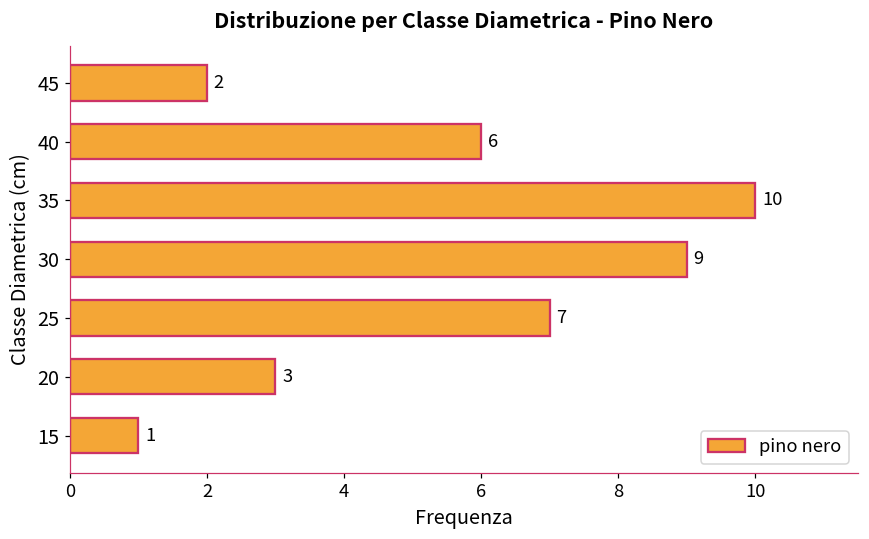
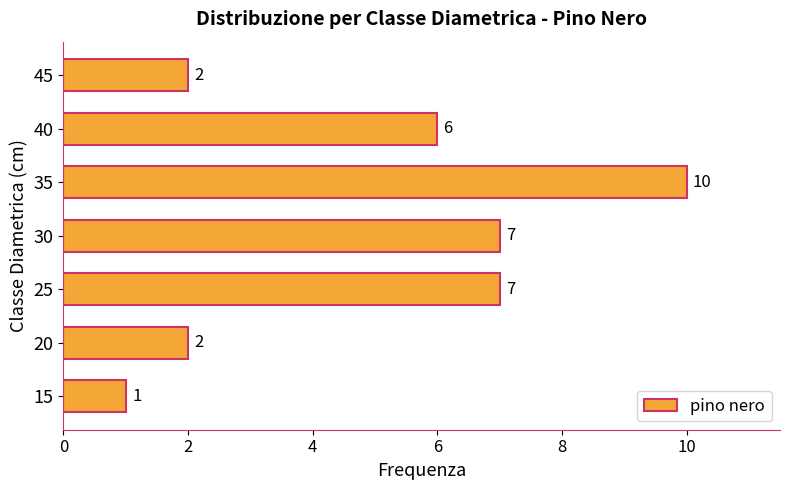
  {
    "45": 2,
    "40": 6,
    "35": 10,
-   "30": 9,
+   "30": 7,
    "25": 7,
-   "20": 3,
+   "20": 2,
    "15": 1
  }
